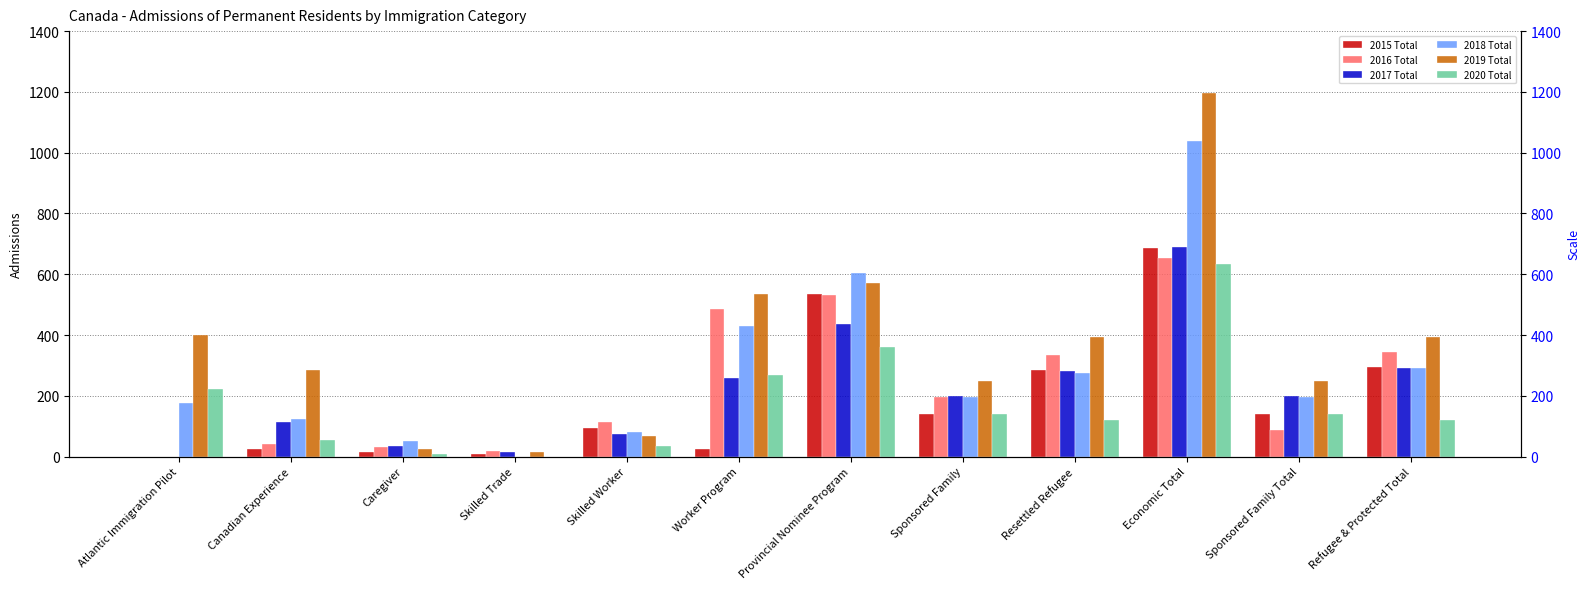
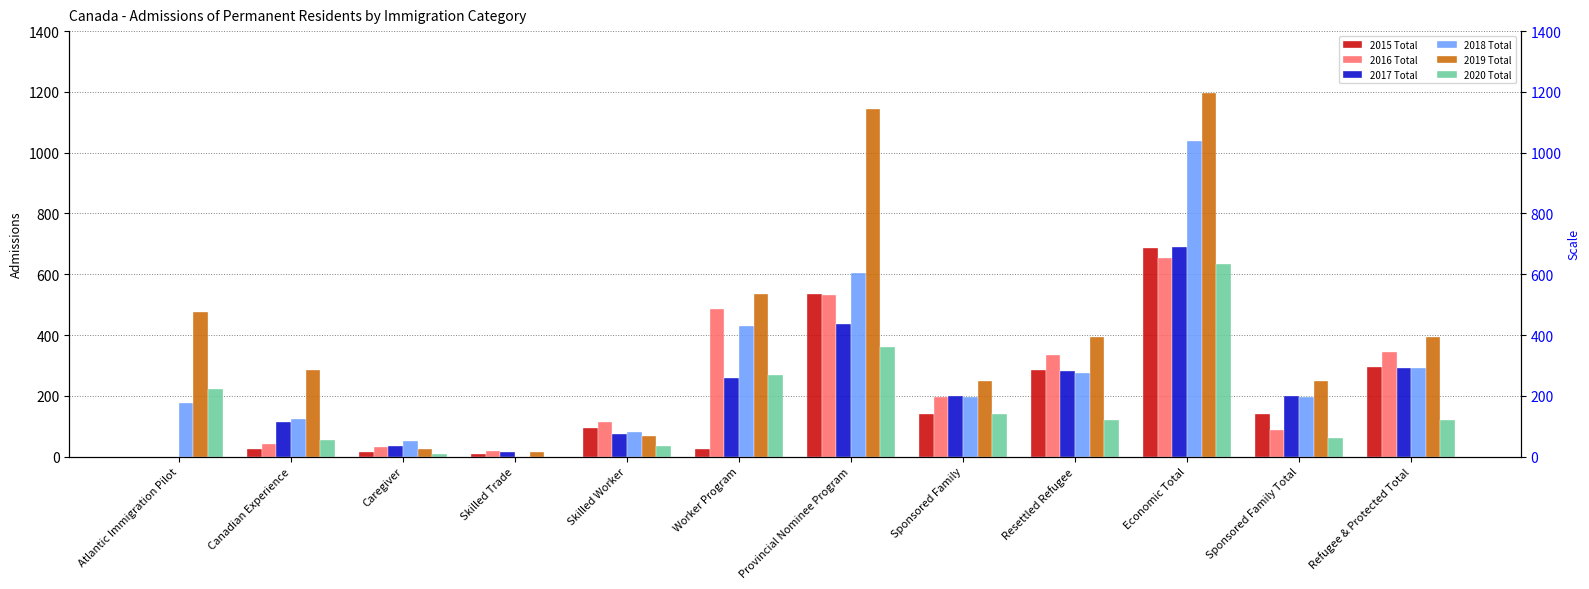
  {
    "2015 Total": {
      "Atlantic Immigration Pilot": 0,
      "Canadian Experience": 30,
      "Caregiver": 20,
      "Skilled Trade": 10,
      "Skilled Worker": 100,
      "Worker Program": 30,
      "Provincial Nominee Program": 540,
      "Sponsored Family": 140,
      "Resettled Refugee": 290,
      "Economic Total": 690,
      "Sponsored Family Total": 140,
      "Refugee & Protected Total": 300
    },
    "2016 Total": {
      "Atlantic Immigration Pilot": 0,
      "Canadian Experience": 40,
      "Caregiver": 30,
      "Skilled Trade": 20,
      "Skilled Worker": 120,
      "Worker Program": 480,
      "Provincial Nominee Program": 530,
      "Sponsored Family": 200,
      "Resettled Refugee": 340,
      "Economic Total": 660,
      "Sponsored Family Total": 90,
      "Refugee & Protected Total": 350
    },
    "2017 Total": {
      "Atlantic Immigration Pilot": 0,
      "Canadian Experience": 120,
      "Caregiver": 40,
      "Skilled Trade": 20,
      "Skilled Worker": 80,
      "Worker Program": 260,
      "Provincial Nominee Program": 440,
      "Sponsored Family": 200,
      "Resettled Refugee": 280,
      "Economic Total": 690,
      "Sponsored Family Total": 200,
      "Refugee & Protected Total": 290
    },
    "2018 Total": {
      "Atlantic Immigration Pilot": 180,
      "Canadian Experience": 130,
      "Caregiver": 50,
      "Skilled Trade": 0,
      "Skilled Worker": 80,
      "Worker Program": 430,
      "Provincial Nominee Program": 610,
      "Sponsored Family": 200,
      "Resettled Refugee": 280,
      "Economic Total": 1040,
      "Sponsored Family Total": 200,
      "Refugee & Protected Total": 290
    },
    "2019 Total": {
-     "Atlantic Immigration Pilot": 400,
+     "Atlantic Immigration Pilot": 480,
      "Canadian Experience": 290,
      "Caregiver": 30,
      "Skilled Trade": 20,
      "Skilled Worker": 70,
      "Worker Program": 540,
-     "Provincial Nominee Program": 570,
+     "Provincial Nominee Program": 1150,
      "Sponsored Family": 250,
      "Resettled Refugee": 400,
      "Economic Total": 1200,
      "Sponsored Family Total": 250,
      "Refugee & Protected Total": 400
    },
    "2020 Total": {
      "Atlantic Immigration Pilot": 220,
      "Canadian Experience": 60,
      "Caregiver": 10,
      "Skilled Trade": 0,
      "Skilled Worker": 40,
      "Worker Program": 270,
      "Provincial Nominee Program": 360,
      "Sponsored Family": 140,
      "Resettled Refugee": 120,
      "Economic Total": 640,
-     "Sponsored Family Total": 140,
+     "Sponsored Family Total": 60,
      "Refugee & Protected Total": 120
    }
  }
